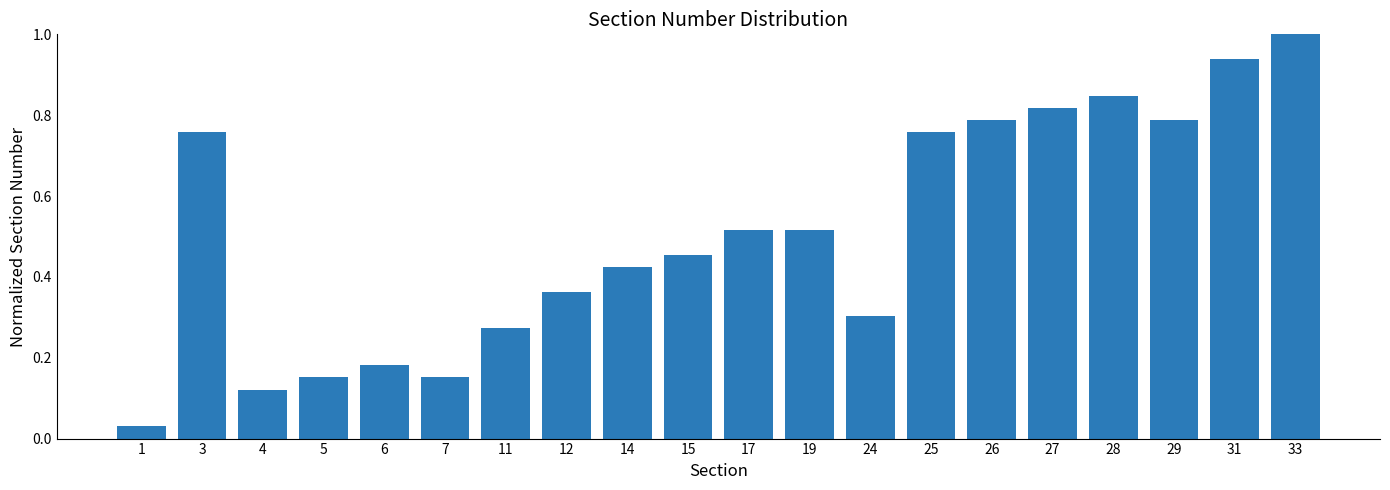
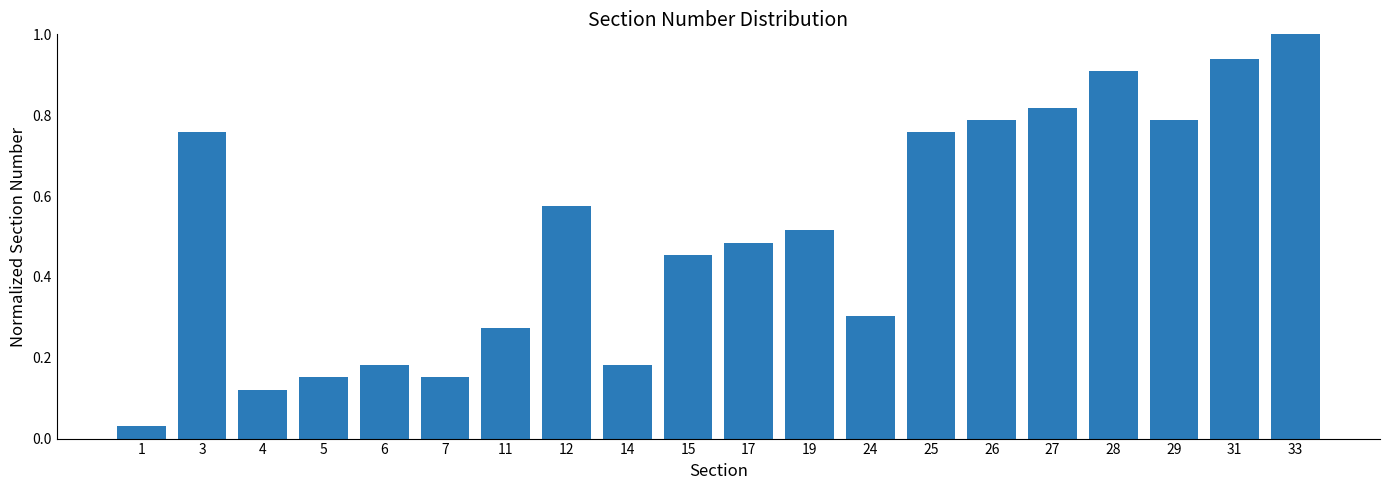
  {
    "1": 0.03,
    "3": 0.76,
    "4": 0.12,
    "5": 0.15,
    "6": 0.18,
    "7": 0.15,
    "11": 0.27,
-   "12": 0.36,
-   "14": 0.42,
+   "12": 0.58,
+   "14": 0.18,
    "15": 0.45,
-   "17": 0.52,
+   "17": 0.48,
    "19": 0.52,
    "24": 0.30,
    "25": 0.76,
    "26": 0.79,
    "27": 0.82,
-   "28": 0.85,
+   "28": 0.91,
    "29": 0.79,
    "31": 0.94,
    "33": 1.00
  }
